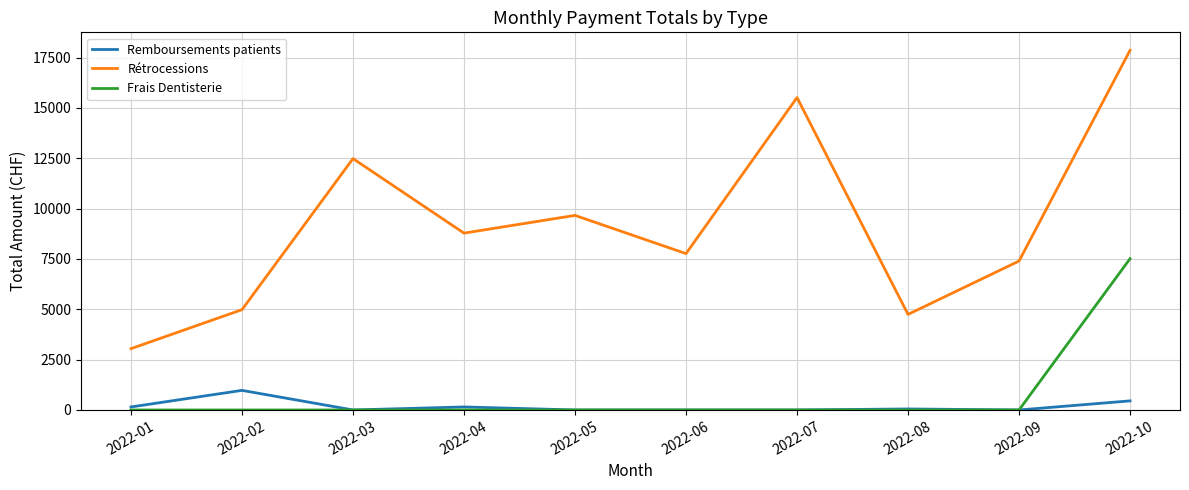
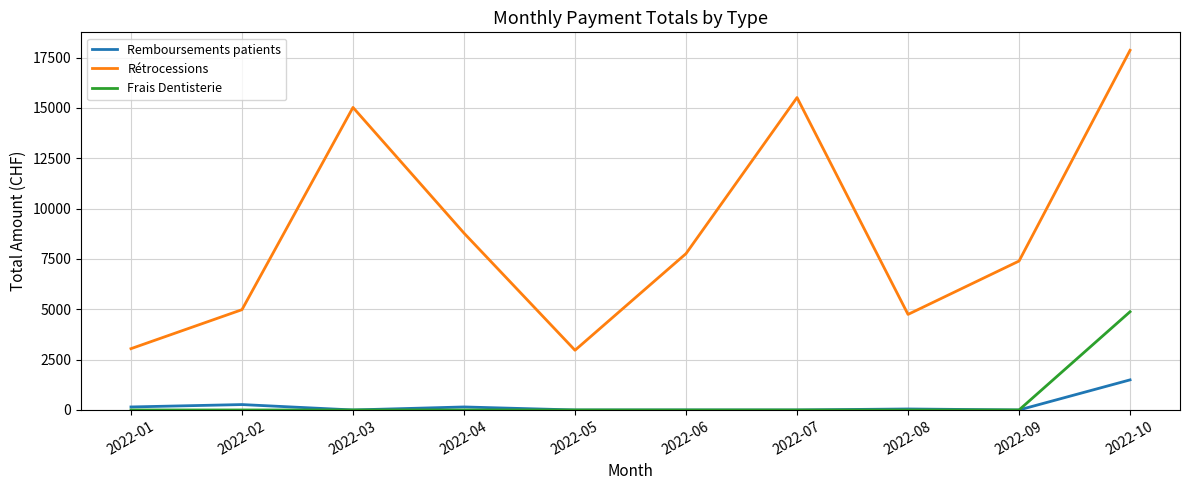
  {
    "Remboursements patients": {
      "2022-01": 200,
-     "2022-02": 1000,
+     "2022-02": 300,
      "2022-04": 200,
-     "2022-10": 500
+     "2022-10": 1500
    },
    "Rétrocessions": {
      "2022-01": 3000,
      "2022-02": 5000,
-     "2022-03": 12500,
+     "2022-03": 15000,
      "2022-04": 8800,
-     "2022-05": 9700,
+     "2022-05": 3000,
      "2022-06": 7800,
      "2022-07": 15500,
      "2022-08": 4700,
      "2022-09": 7400,
      "2022-10": 17900
    },
    "Frais Dentisterie": {
      "2022-01": 0,
      "2022-02": 0,
      "2022-04": 0,
-     "2022-10": 7500
+     "2022-10": 4900
    }
  }
